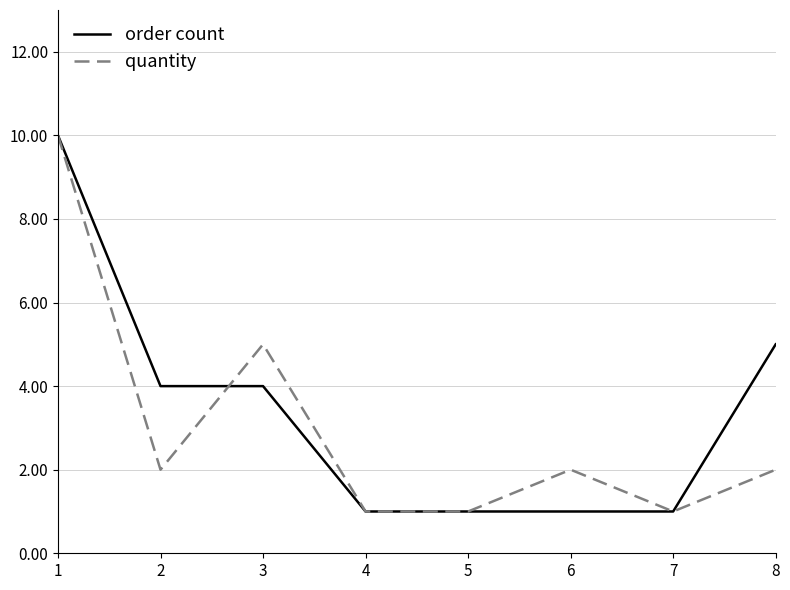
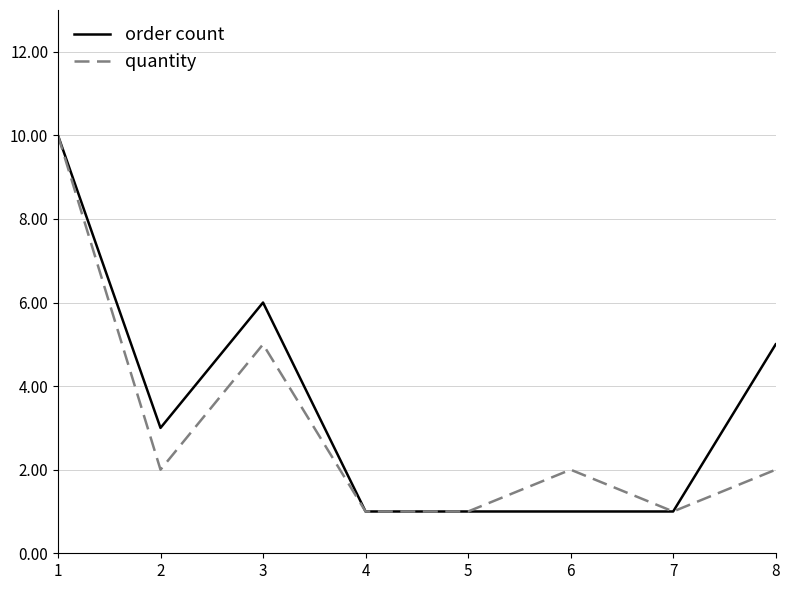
  {
    "order count": {
-     "2": 4,
-     "3": 4,
+     "2": 3,
+     "3": 6,
      "6": 1,
      "8": 5
    },
    "quantity": {
      "2": 2,
      "3": 5,
      "6": 2,
      "8": 2
    }
  }
